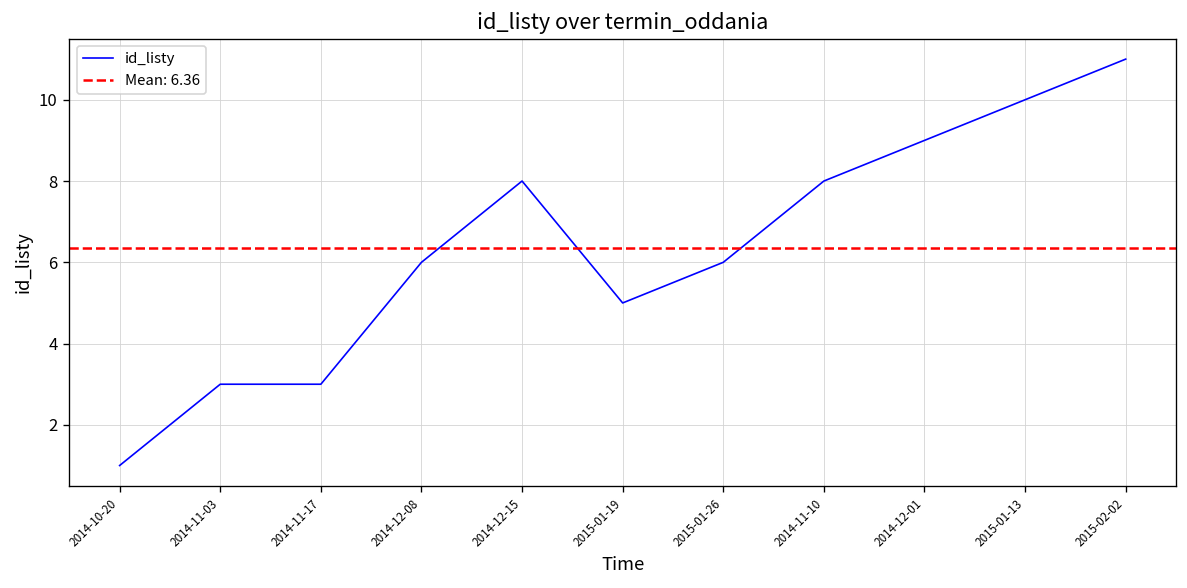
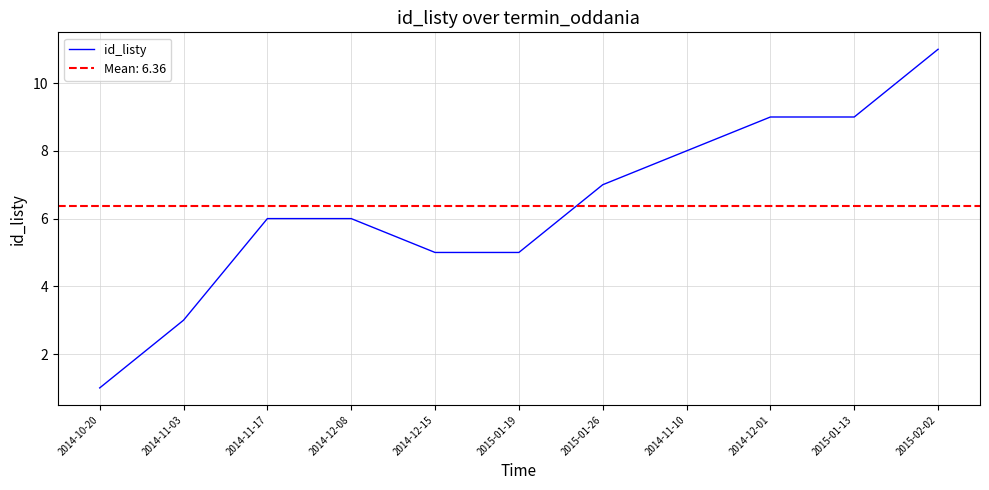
  {
    "2014-10-20": 1,
    "2014-11-03": 3,
-   "2014-11-17": 3,
+   "2014-11-17": 6,
    "2014-12-08": 6,
-   "2014-12-15": 8,
+   "2014-12-15": 5,
    "2015-01-19": 5,
-   "2015-01-26": 6,
+   "2015-01-26": 7,
    "2014-11-10": 8,
    "2014-12-01": 9,
-   "2015-01-13": 10,
+   "2015-01-13": 9,
    "2015-02-02": 11
  }
